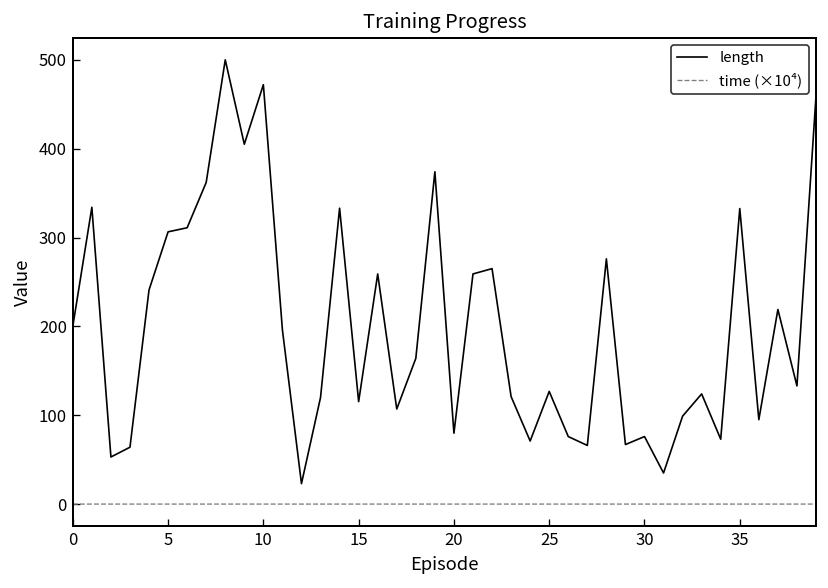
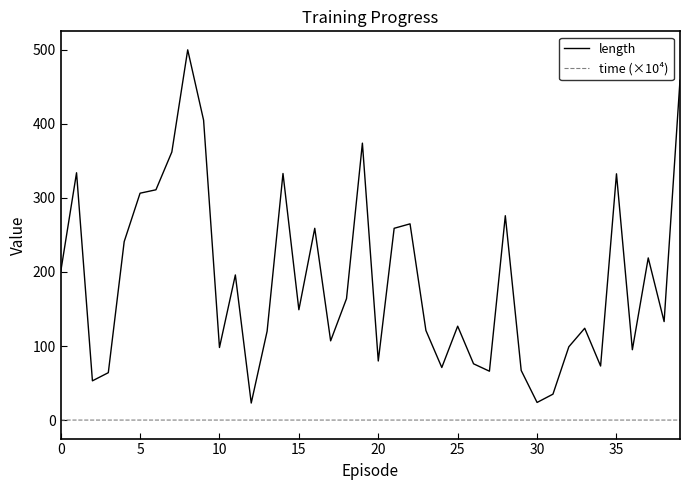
  {
    "length": {
      "0": 200,
      "5": 310,
-     "10": 470,
-     "15": 120,
+     "10": 100,
+     "15": 150,
      "20": 80,
      "25": 130,
-     "30": 80,
+     "30": 20,
      "35": 330
    },
    "time (×10⁴)": {
      "0": 0,
      "5": 0,
      "10": 0,
      "15": 0,
      "20": 0,
      "25": 0,
      "30": 0,
      "35": 0
    }
  }
